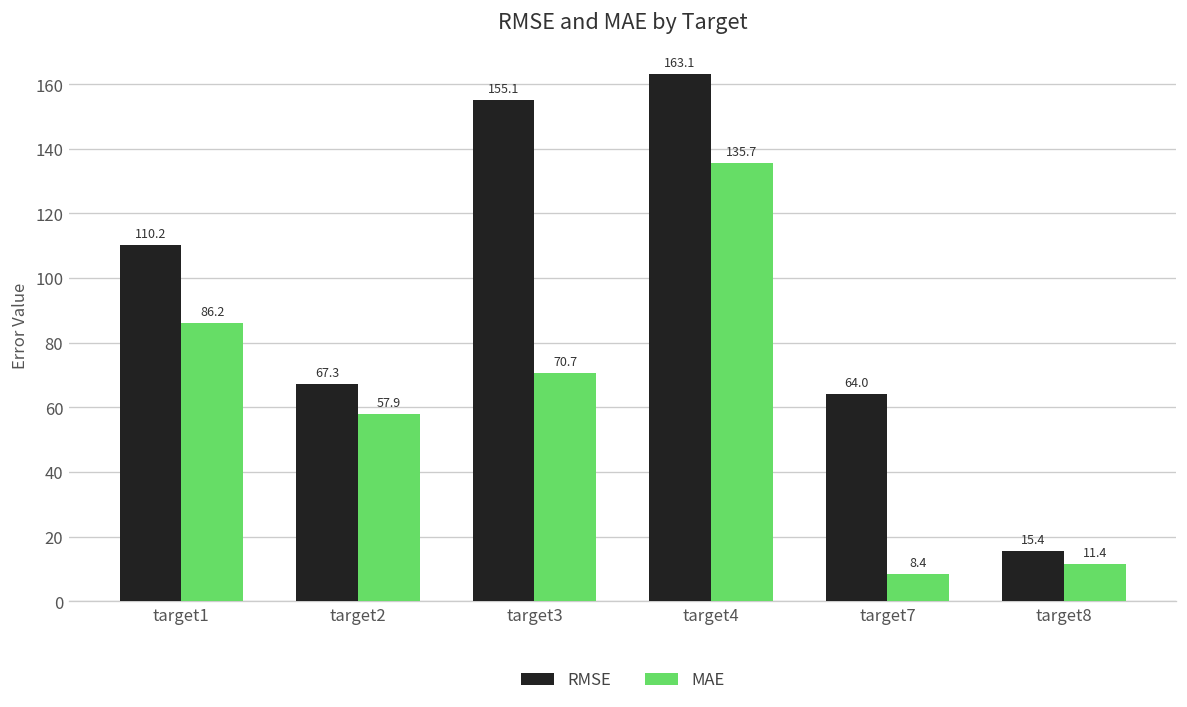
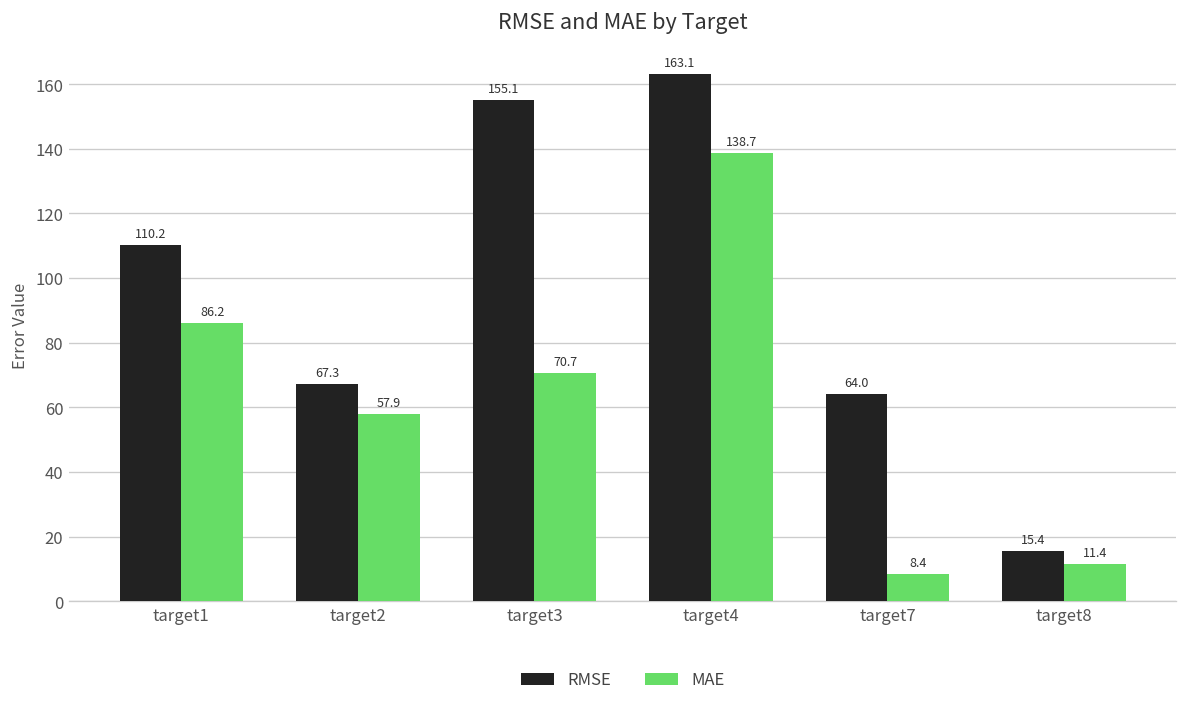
  {
    "RMSE": {
      "target1": 110.2,
      "target2": 67.3,
      "target3": 155.1,
      "target4": 163.1,
      "target7": 64.0,
      "target8": 15.4
    },
    "MAE": {
      "target1": 86.2,
      "target2": 57.9,
      "target3": 70.7,
-     "target4": 135.7,
+     "target4": 138.7,
      "target7": 8.4,
      "target8": 11.4
    }
  }
